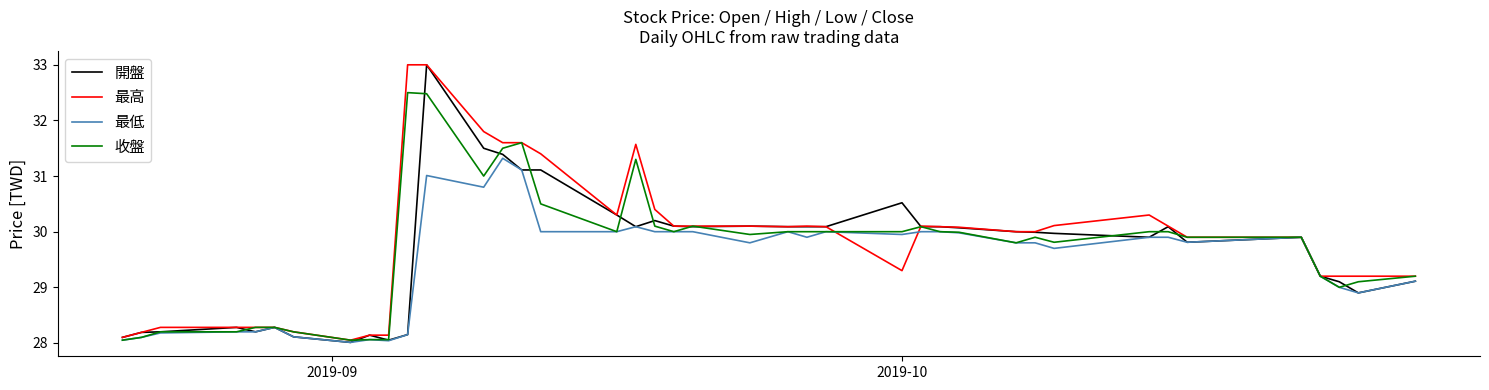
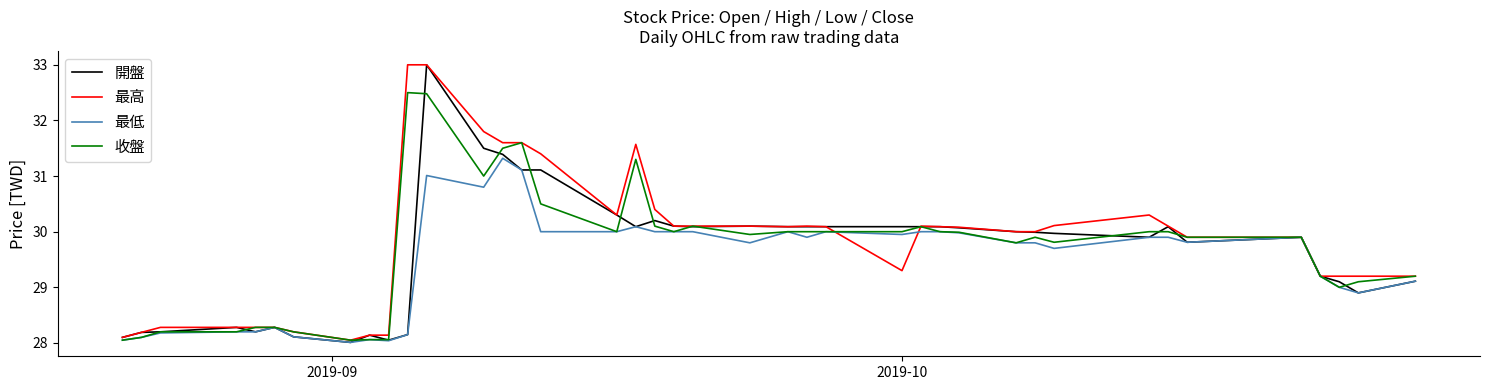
  {
    "開盤": {
-     "2019-10": 30.5
+     "2019-10": 30.1
    },
    "最高": {
      "2019-10": 29.3
    },
    "最低": {
      "2019-10": 30.0
    },
    "收盤": {
      "2019-10": 30.0
    }
  }
